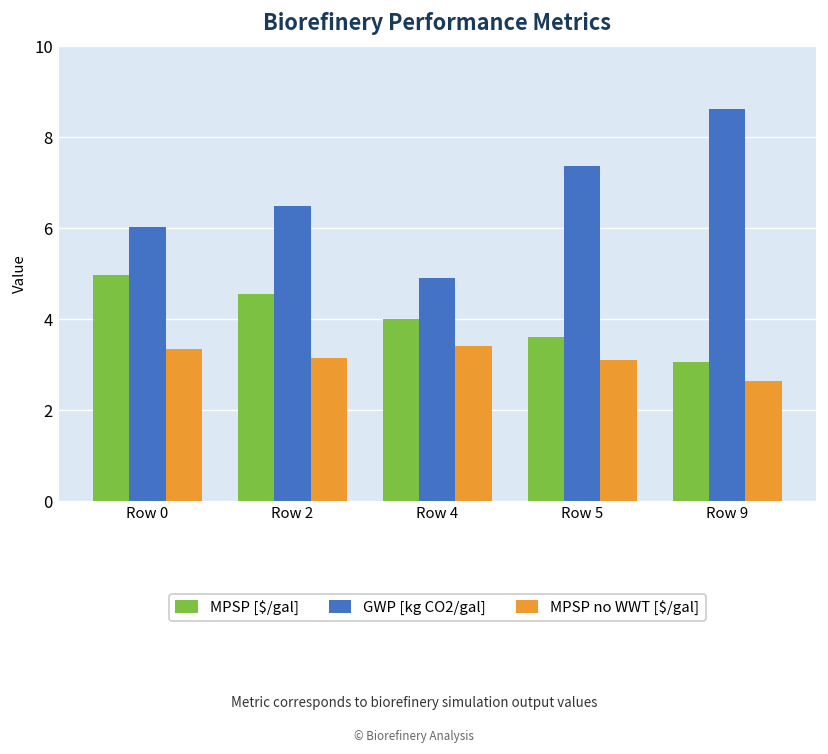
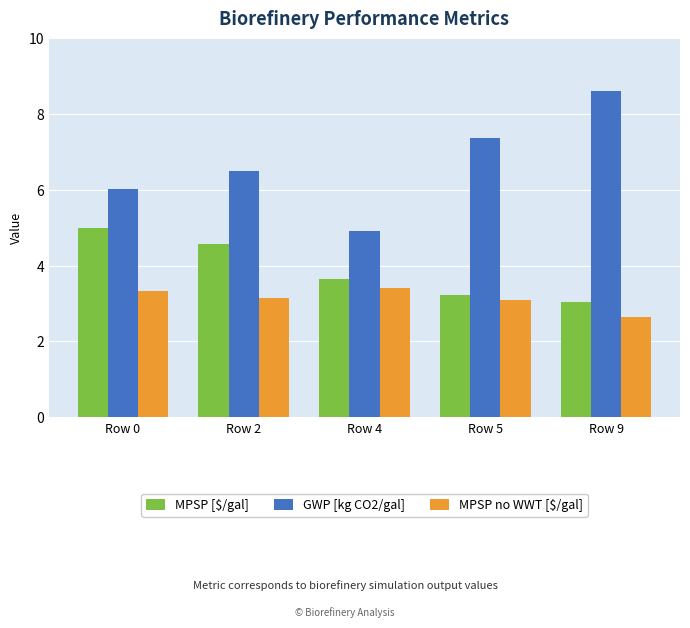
  {
    "MPSP [$/gal]": {
      "Row 0": 5.0,
      "Row 2": 4.6,
-     "Row 4": 4.0,
-     "Row 5": 3.6,
+     "Row 4": 3.7,
+     "Row 5": 3.2,
      "Row 9": 3.1
    },
    "GWP [kg CO2/gal]": {
      "Row 0": 6.0,
      "Row 2": 6.5,
      "Row 4": 4.9,
      "Row 5": 7.4,
      "Row 9": 8.6
    },
    "MPSP no WWT [$/gal]": {
      "Row 0": 3.3,
      "Row 2": 3.2,
      "Row 4": 3.4,
      "Row 5": 3.1,
      "Row 9": 2.6
    }
  }
